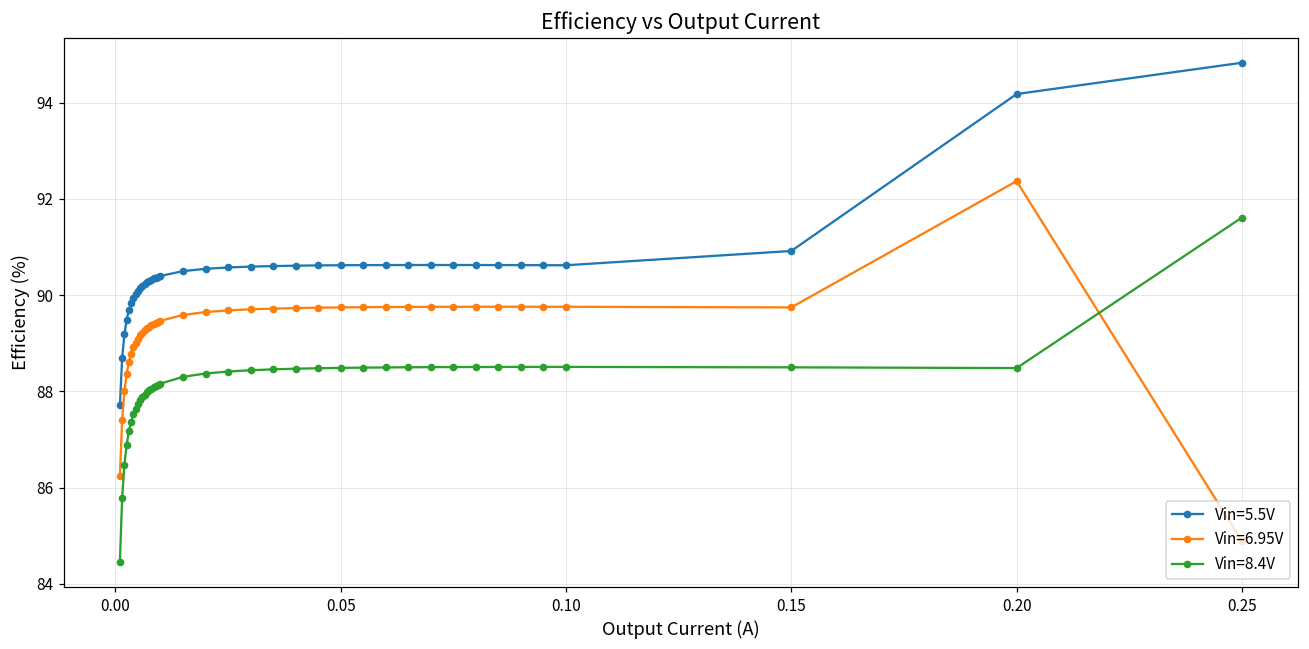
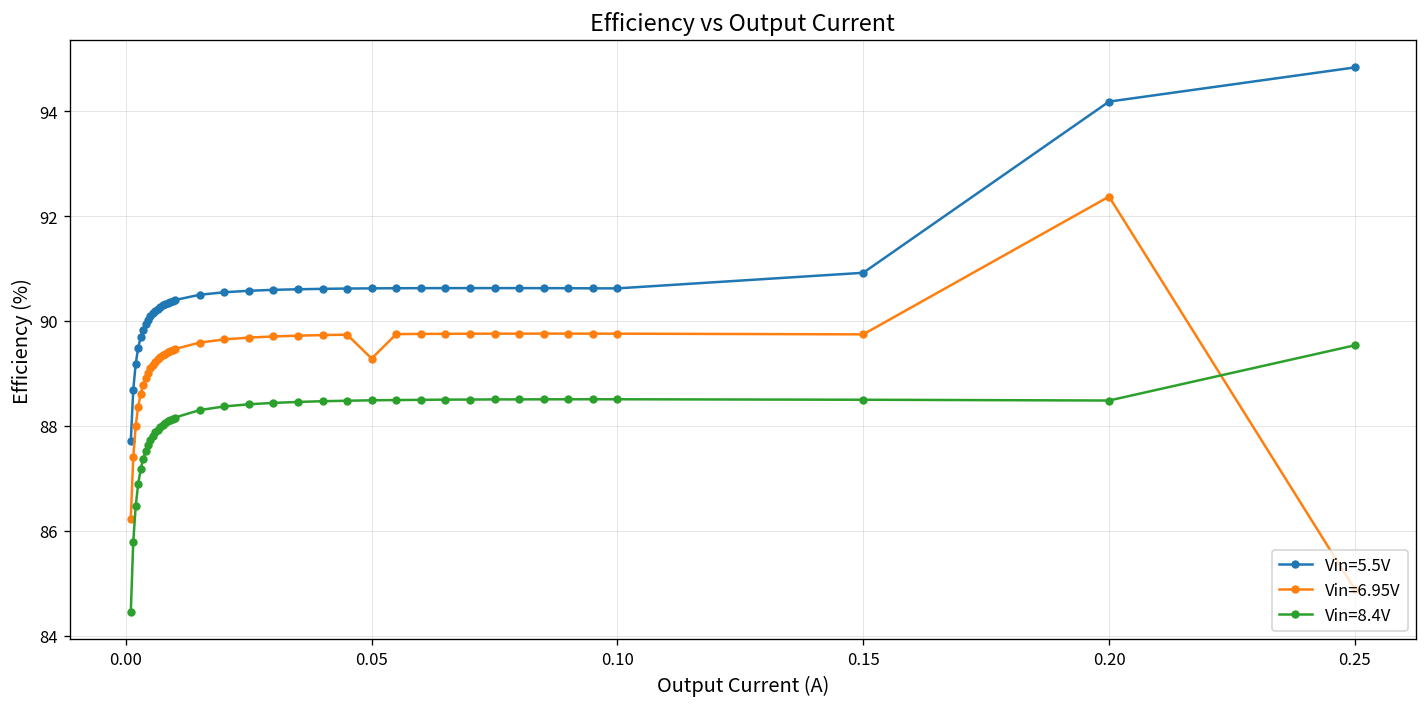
  {
    "Vin=5.5V": {
      "0.05": 90.6,
      "0.10": 90.6,
      "0.15": 90.9,
      "0.20": 94.2,
      "0.25": 94.8
    },
    "Vin=6.95V": {
-     "0.05": 89.7,
+     "0.05": 89.3,
      "0.10": 89.8,
      "0.15": 89.7,
      "0.20": 92.4
    },
    "Vin=8.4V": {
      "0.05": 88.5,
      "0.10": 88.5,
      "0.15": 88.5,
      "0.20": 88.5,
-     "0.25": 91.6
+     "0.25": 89.5
    }
  }
